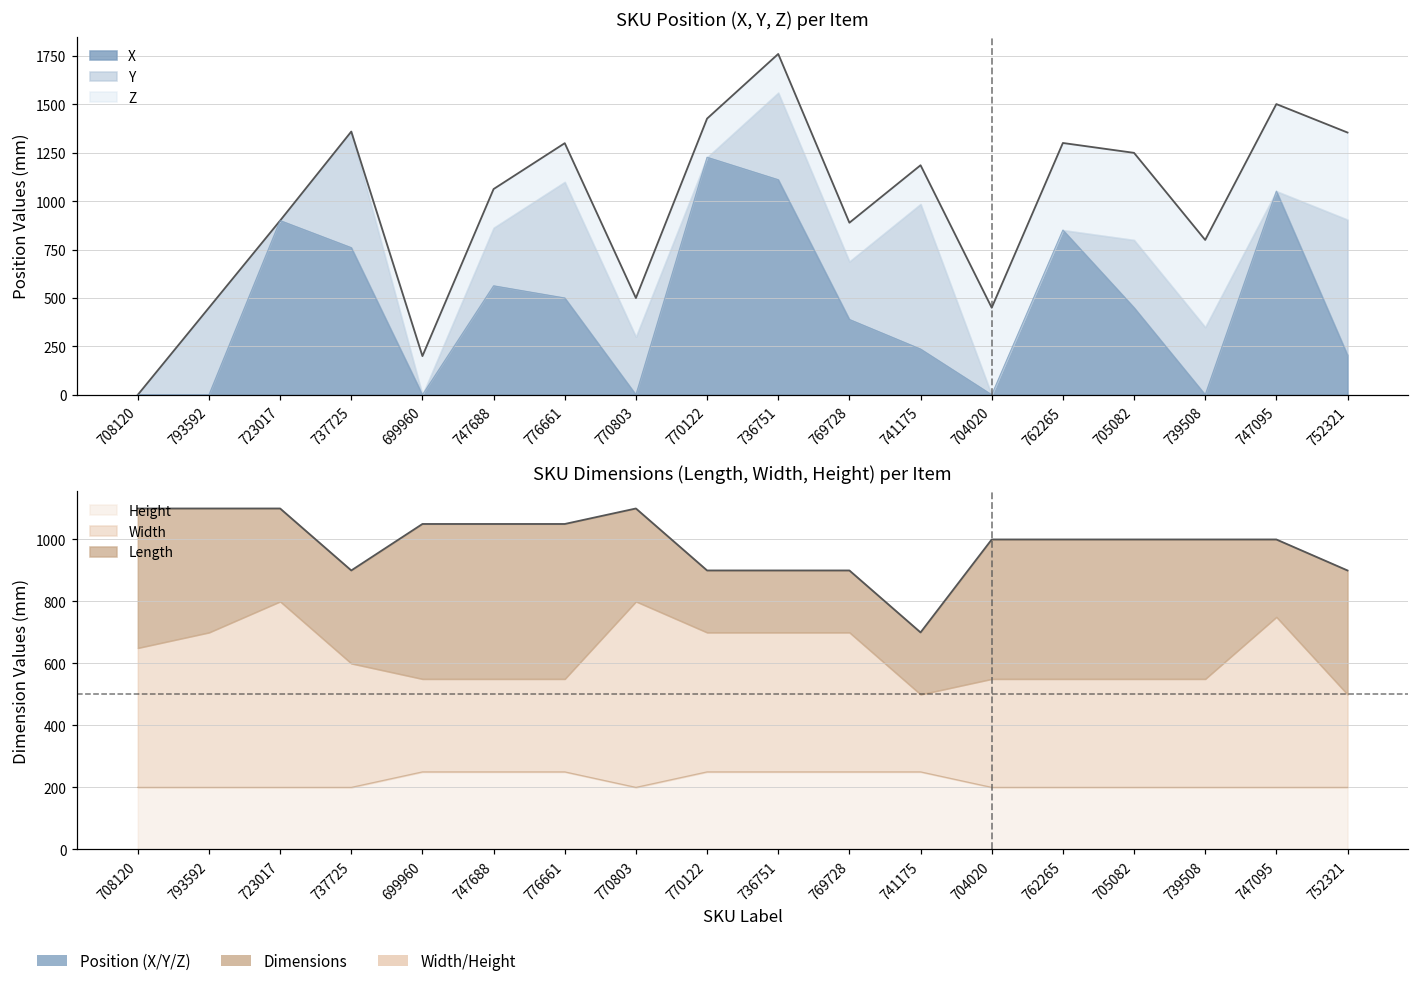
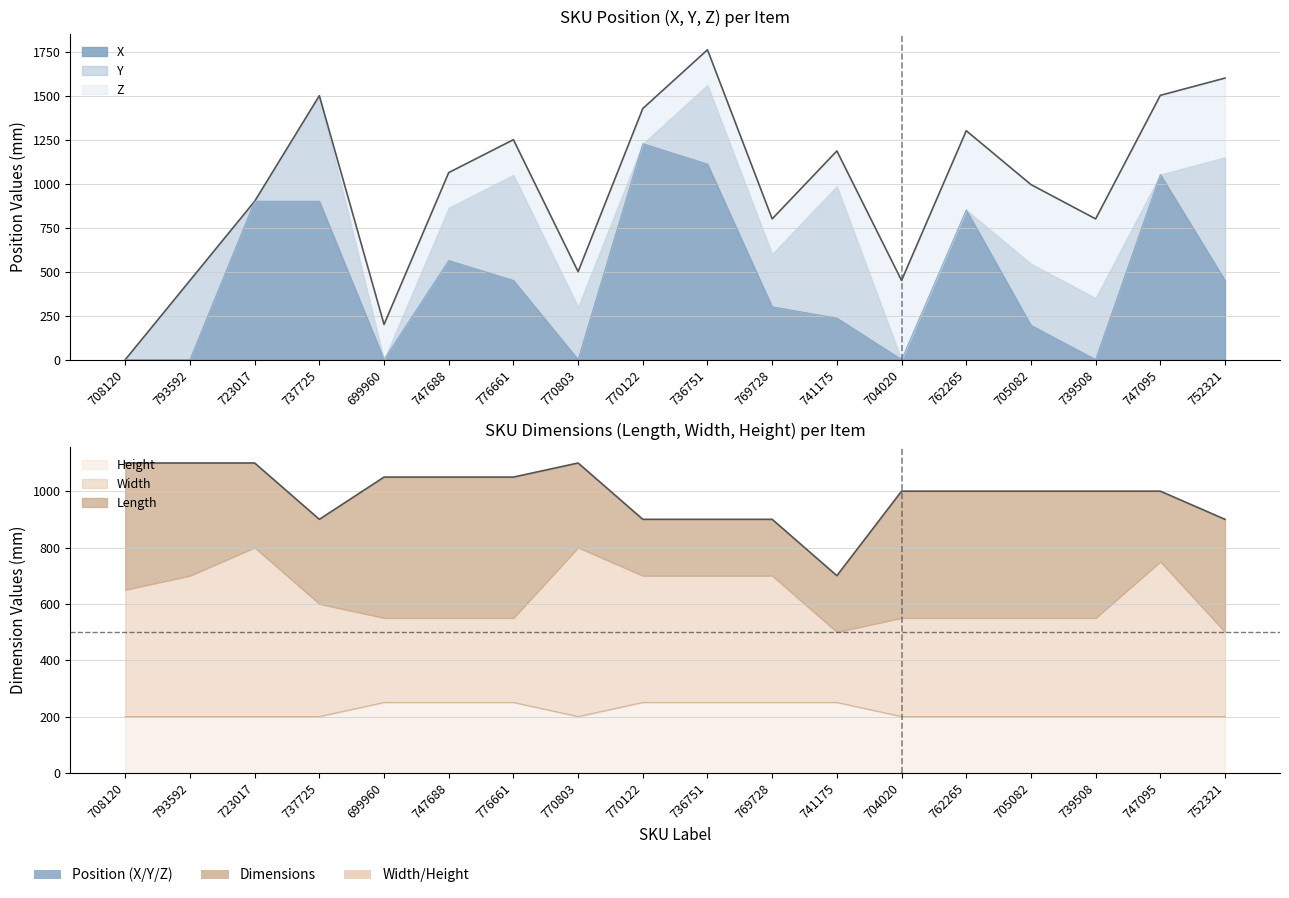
  {
    "SKU Position (X, Y, Z) per Item": {
      "X": {
        "793592": 0,
-       "737725": 760,
+       "737725": 900,
        "747688": 560,
-       "776661": 500,
+       "776661": 450,
        "770803": 0,
        "736751": 1110,
-       "769728": 390,
+       "769728": 300,
        "741175": 240,
-       "705082": 450,
+       "705082": 200,
        "739508": 0,
-       "752321": 210
+       "752321": 450
      }
    }
  }
